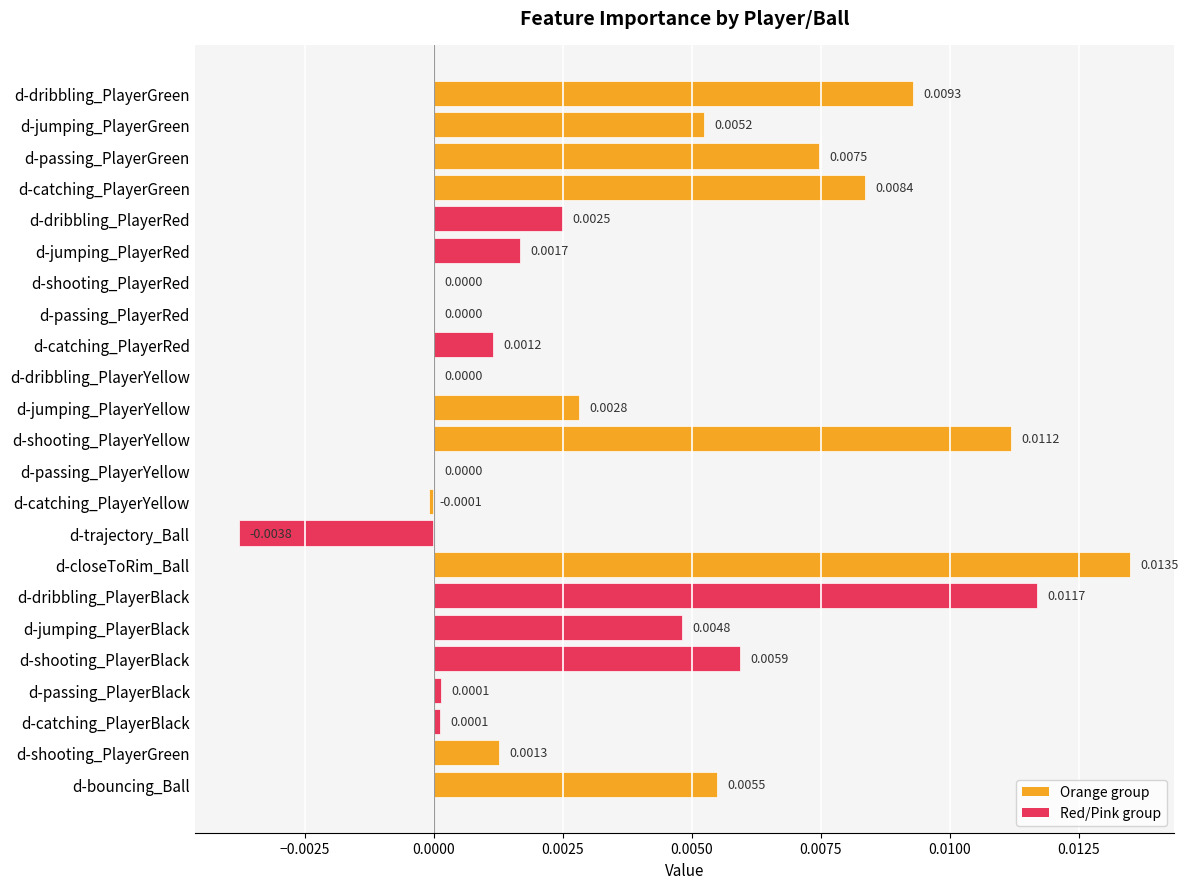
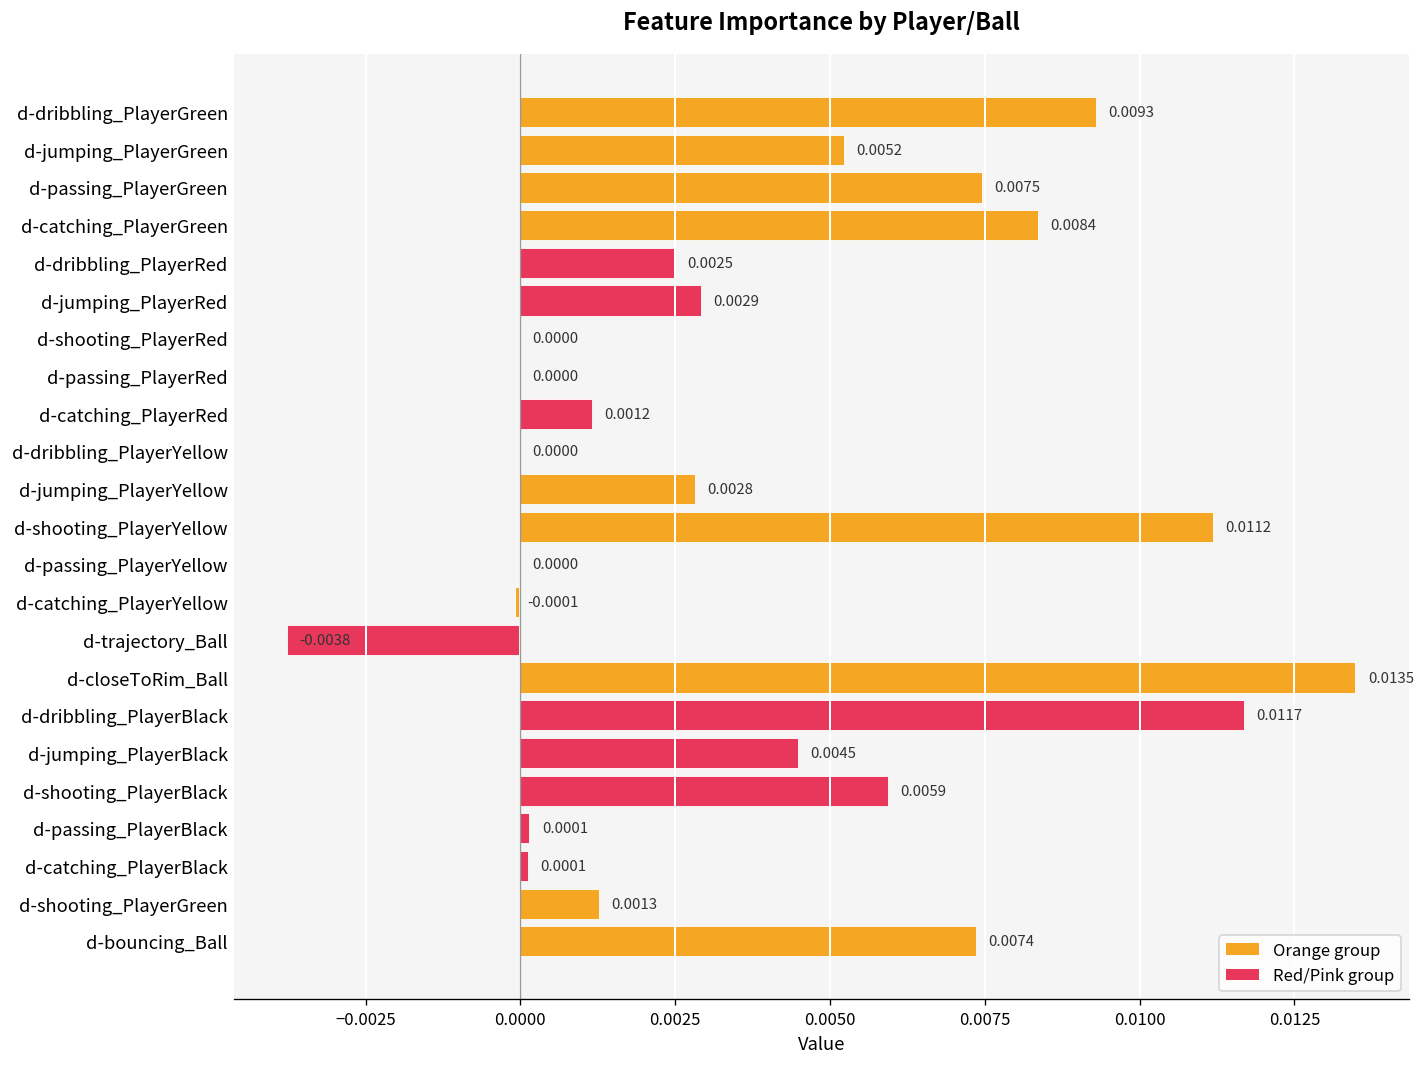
  {
    "d-dribbling_PlayerGreen": 0.0093,
    "d-jumping_PlayerGreen": 0.0052,
    "d-passing_PlayerGreen": 0.0075,
    "d-catching_PlayerGreen": 0.0084,
    "d-dribbling_PlayerRed": 0.0025,
-   "d-jumping_PlayerRed": 0.0017,
+   "d-jumping_PlayerRed": 0.0029,
    "d-shooting_PlayerRed": 0.0000,
    "d-passing_PlayerRed": 0.0000,
    "d-catching_PlayerRed": 0.0012,
    "d-dribbling_PlayerYellow": 0.0000,
    "d-jumping_PlayerYellow": 0.0028,
    "d-shooting_PlayerYellow": 0.0112,
    "d-passing_PlayerYellow": 0.0000,
    "d-catching_PlayerYellow": -0.0001,
    "d-trajectory_Ball": -0.0038,
    "d-closeToRim_Ball": 0.0135,
    "d-dribbling_PlayerBlack": 0.0117,
-   "d-jumping_PlayerBlack": 0.0048,
+   "d-jumping_PlayerBlack": 0.0045,
    "d-shooting_PlayerBlack": 0.0059,
    "d-passing_PlayerBlack": 0.0001,
    "d-catching_PlayerBlack": 0.0001,
    "d-shooting_PlayerGreen": 0.0013,
-   "d-bouncing_Ball": 0.0055
+   "d-bouncing_Ball": 0.0074
  }
